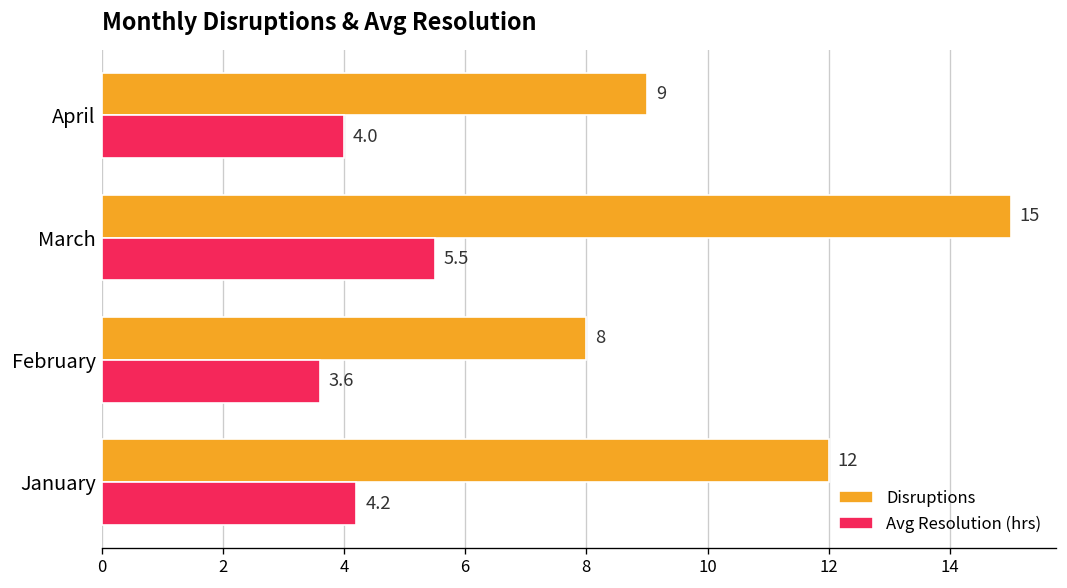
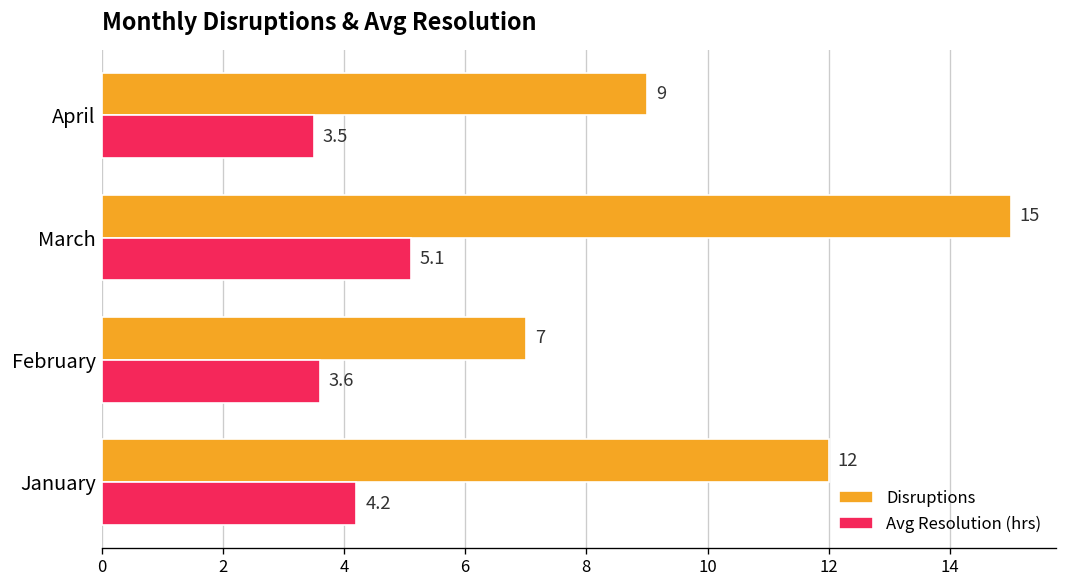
  {
    "Disruptions": {
      "April": 9,
      "March": 15,
-     "February": 8,
+     "February": 7,
      "January": 12
    },
    "Avg Resolution (hrs)": {
-     "April": 4.0,
-     "March": 5.5,
+     "April": 3.5,
+     "March": 5.1,
      "February": 3.6,
      "January": 4.2
    }
  }
